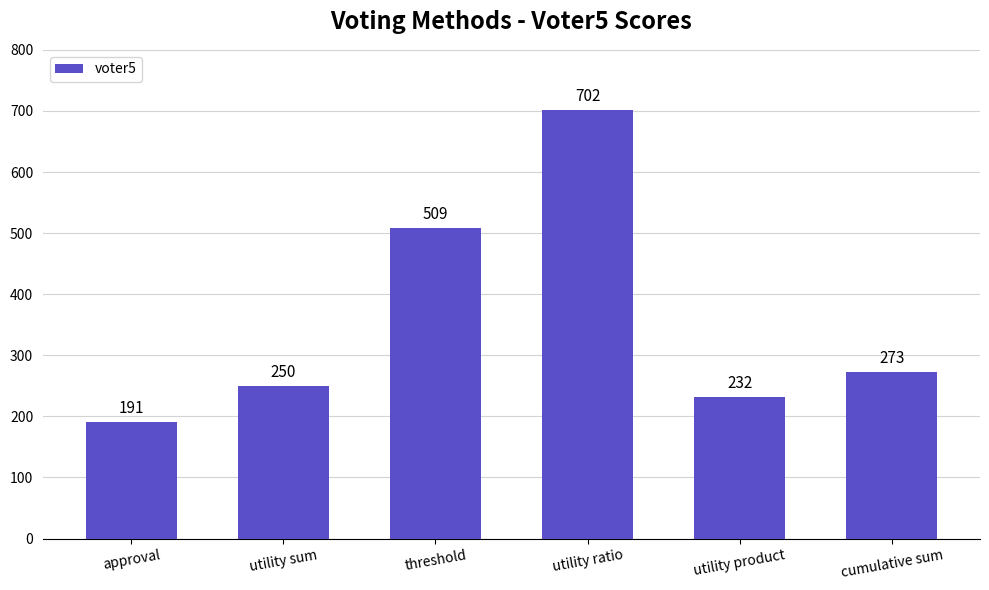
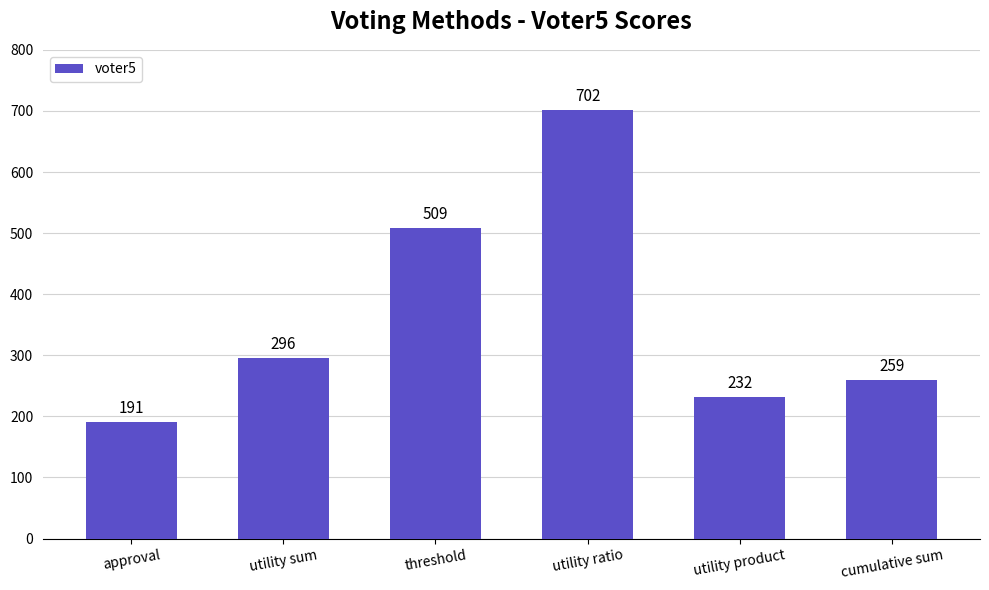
  {
    "approval": 191,
-   "utility sum": 250,
+   "utility sum": 296,
    "threshold": 509,
    "utility ratio": 702,
    "utility product": 232,
-   "cumulative sum": 273
+   "cumulative sum": 259
  }
